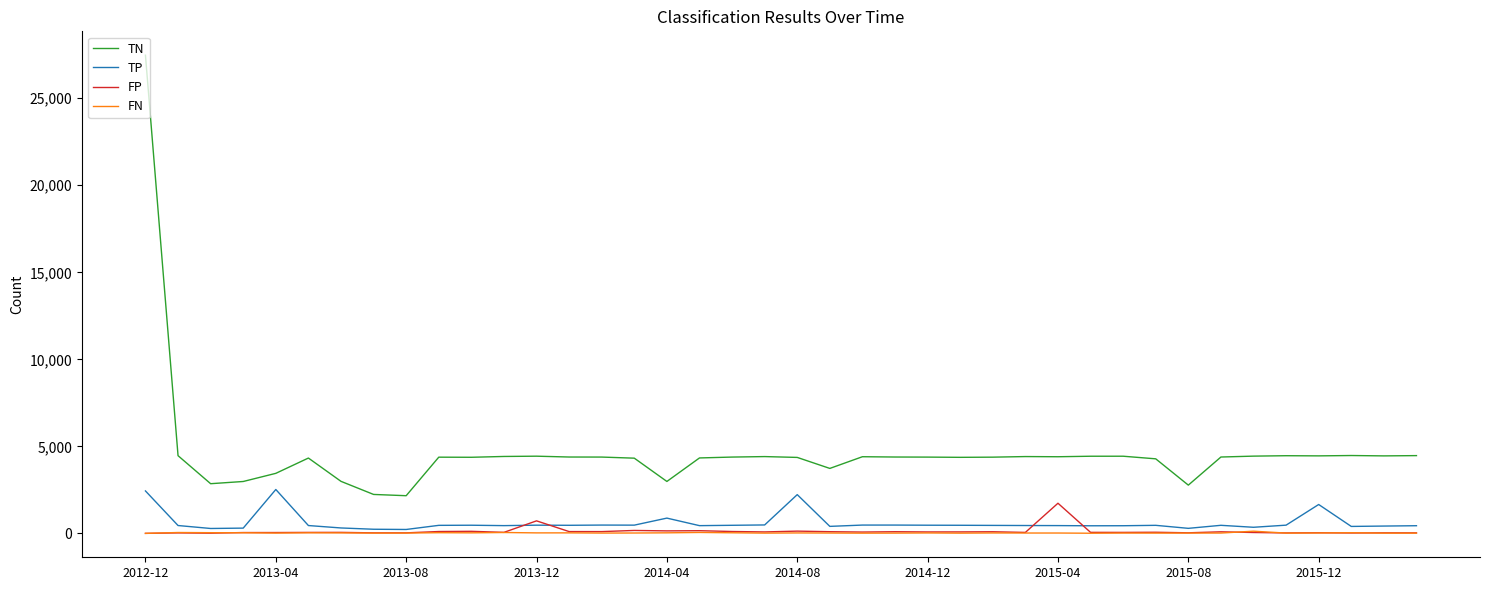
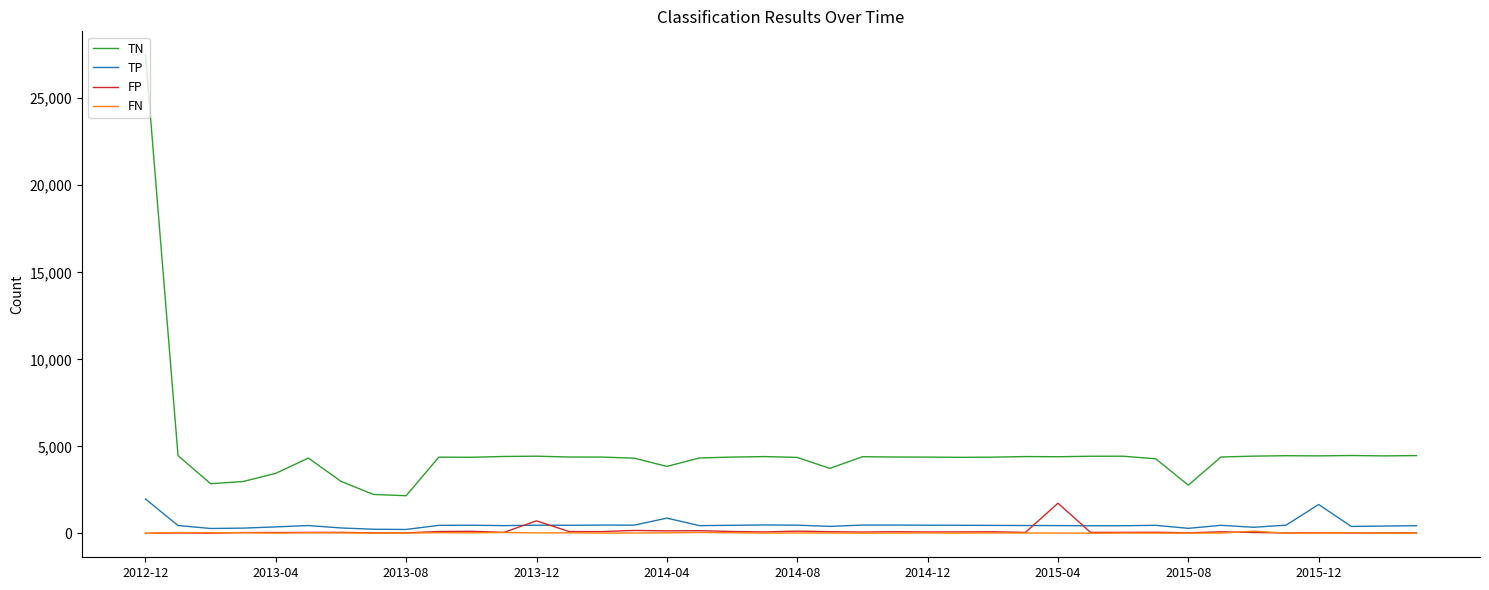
  {
    "TN": {
      "2013-04": "3,400",
      "2013-08": "2,200",
      "2013-12": "4,400",
-     "2014-04": "3,000",
+     "2014-04": "3,800",
      "2014-08": "4,400",
      "2014-12": "4,400",
      "2015-04": "4,400",
      "2015-08": "2,800",
      "2015-12": "4,500"
    },
    "TP": {
-     "2012-12": "2,400",
-     "2013-04": "2,500",
+     "2012-12": "2,000",
+     "2013-04": "400",
      "2013-08": "200",
      "2013-12": "500",
      "2014-04": "900",
-     "2014-08": "2,200",
+     "2014-08": "500",
      "2014-12": "500",
      "2015-04": "400",
      "2015-08": "300",
      "2015-12": "1,700"
    },
    "FP": {
      "2013-12": "700",
      "2015-04": "1,700"
    },
    "FN": {
      "2013-12": "0",
      "2015-04": "0"
    }
  }
